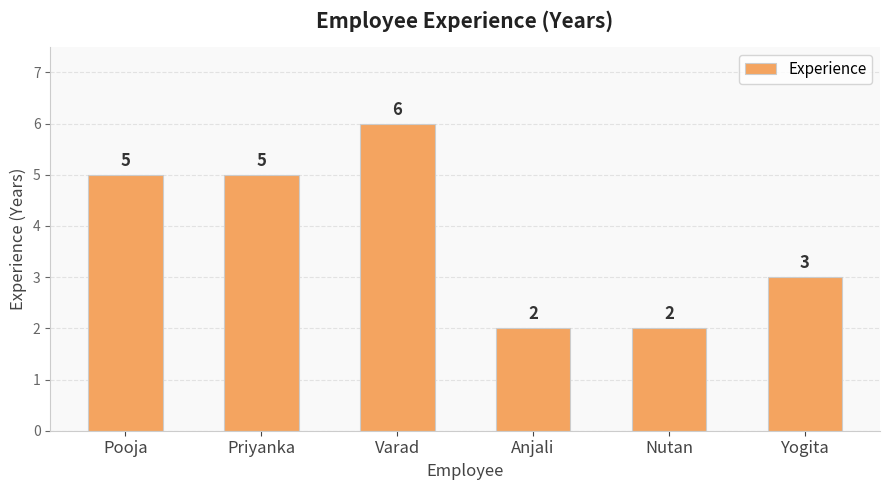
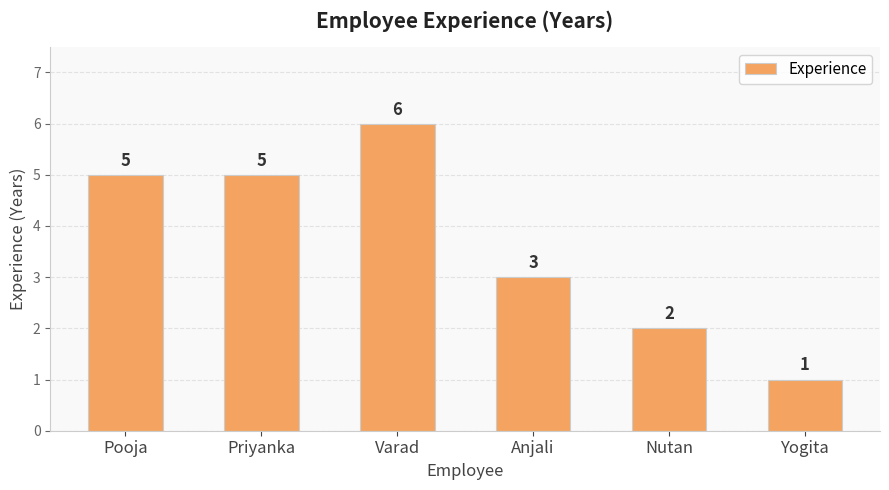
  {
    "Pooja": 5,
    "Priyanka": 5,
    "Varad": 6,
-   "Anjali": 2,
+   "Anjali": 3,
    "Nutan": 2,
-   "Yogita": 3
+   "Yogita": 1
  }
